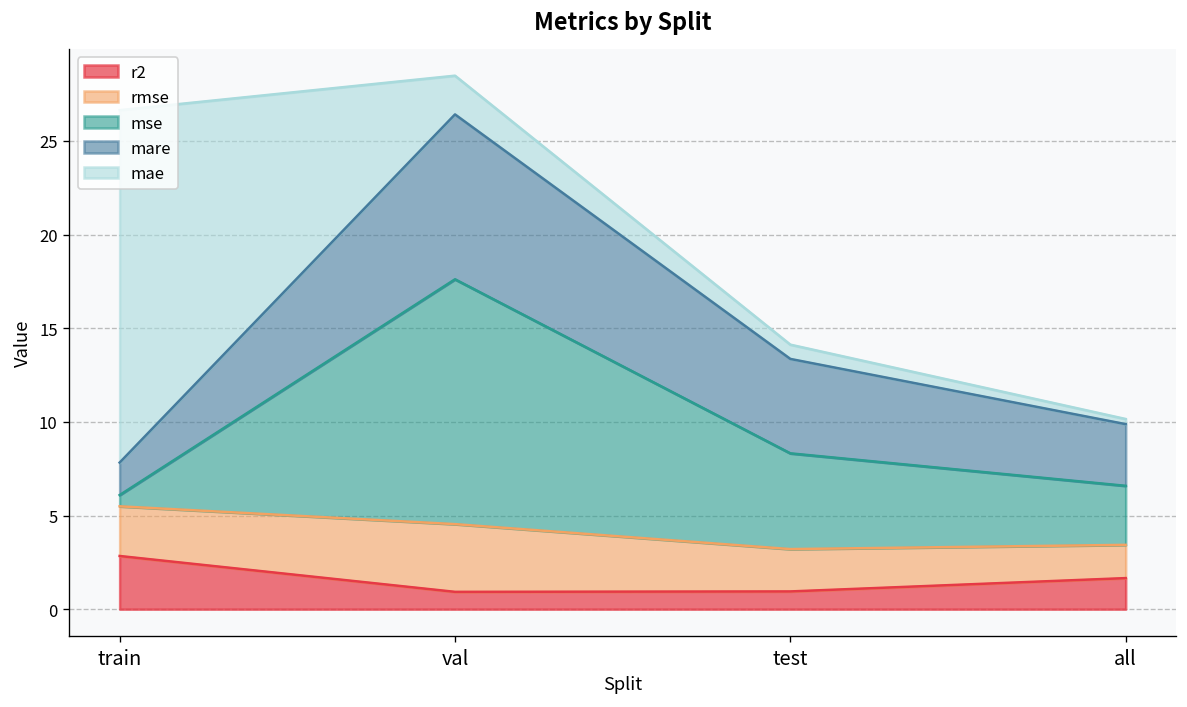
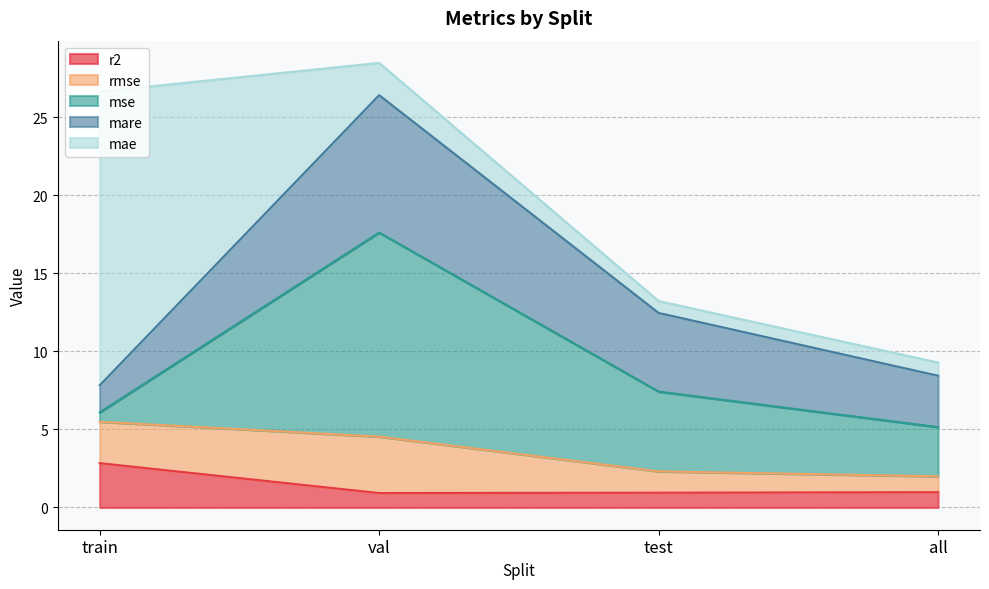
  {
    "r2": {
      "train": 2.8,
      "val": 0.9,
      "test": 0.9,
-     "all": 1.7
+     "all": 1.0
    },
    "rmse": {
      "train": 2.7,
      "val": 3.6,
-     "test": 2.3,
-     "all": 1.8
+     "test": 1.4,
+     "all": 1.0
    },
    "mae": {
      "val": 2.1,
      "test": 0.8,
-     "all": 0.3
+     "all": 0.8
    }
  }
